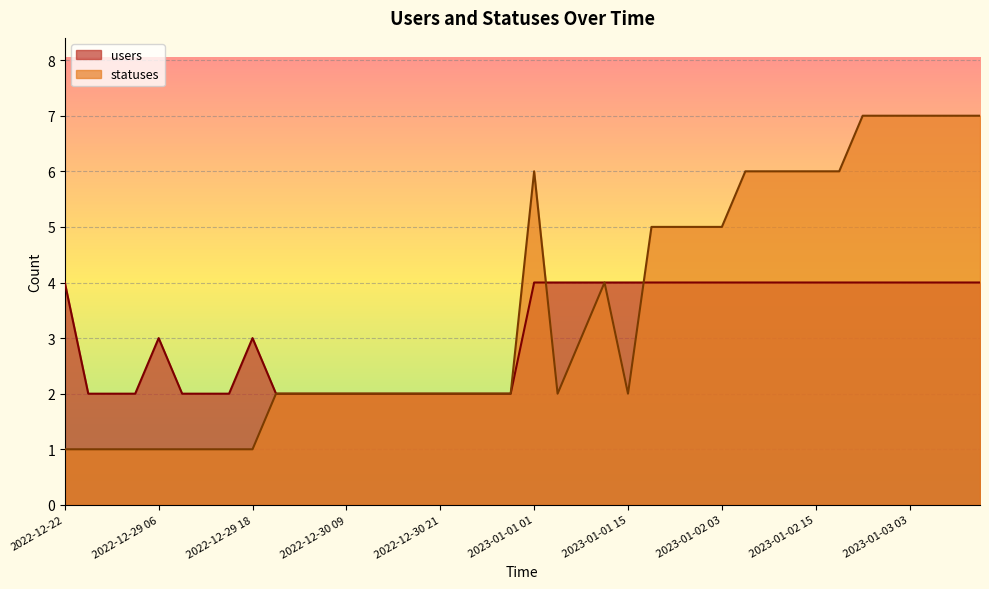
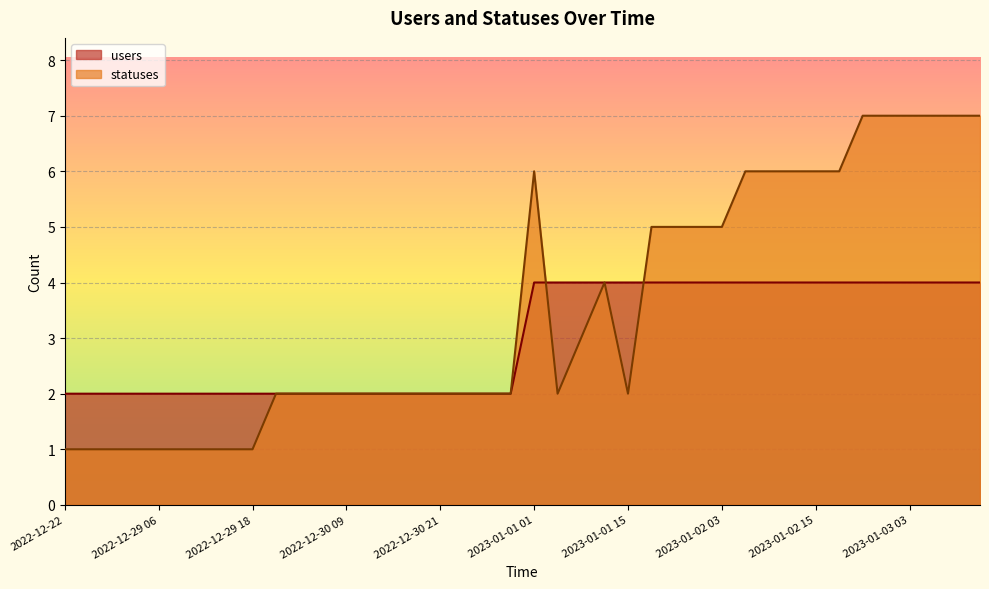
  {
    "users": {
-     "2022-12-22": 4,
-     "2022-12-29 06": 3,
-     "2022-12-29 18": 3,
+     "2022-12-22": 2,
+     "2022-12-29 06": 2,
+     "2022-12-29 18": 2,
      "2023-01-01 01": 4,
      "2023-01-01 15": 4,
      "2023-01-02 03": 4,
      "2023-01-02 15": 4,
      "2023-01-03 03": 4
    },
    "statuses": {
      "2022-12-22": 1,
      "2022-12-29 06": 1,
      "2022-12-29 18": 1,
      "2023-01-01 01": 6,
      "2023-01-01 15": 2,
      "2023-01-02 03": 5,
      "2023-01-02 15": 6,
      "2023-01-03 03": 7
    }
  }
